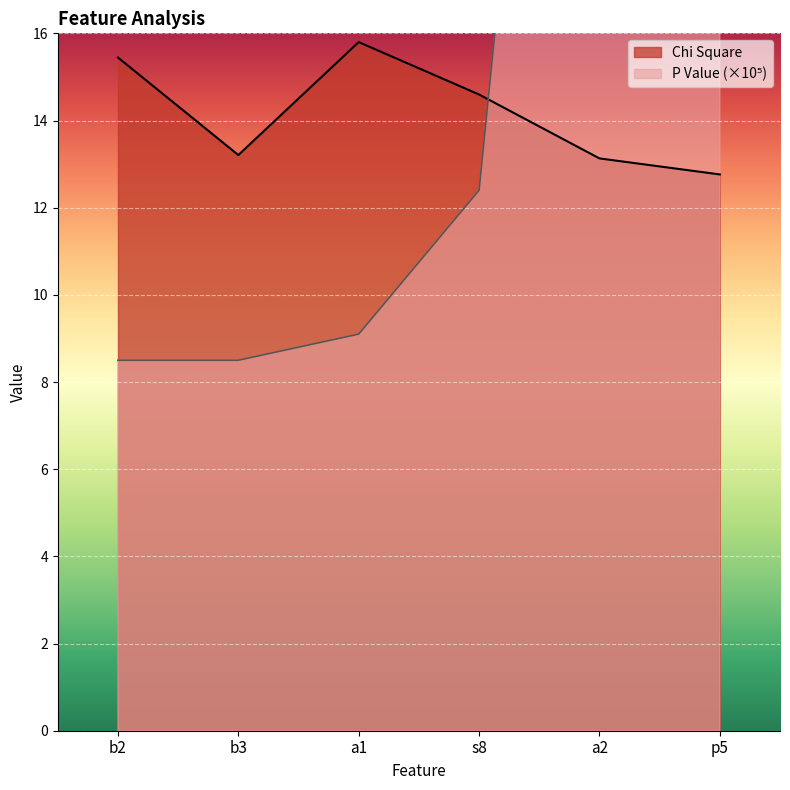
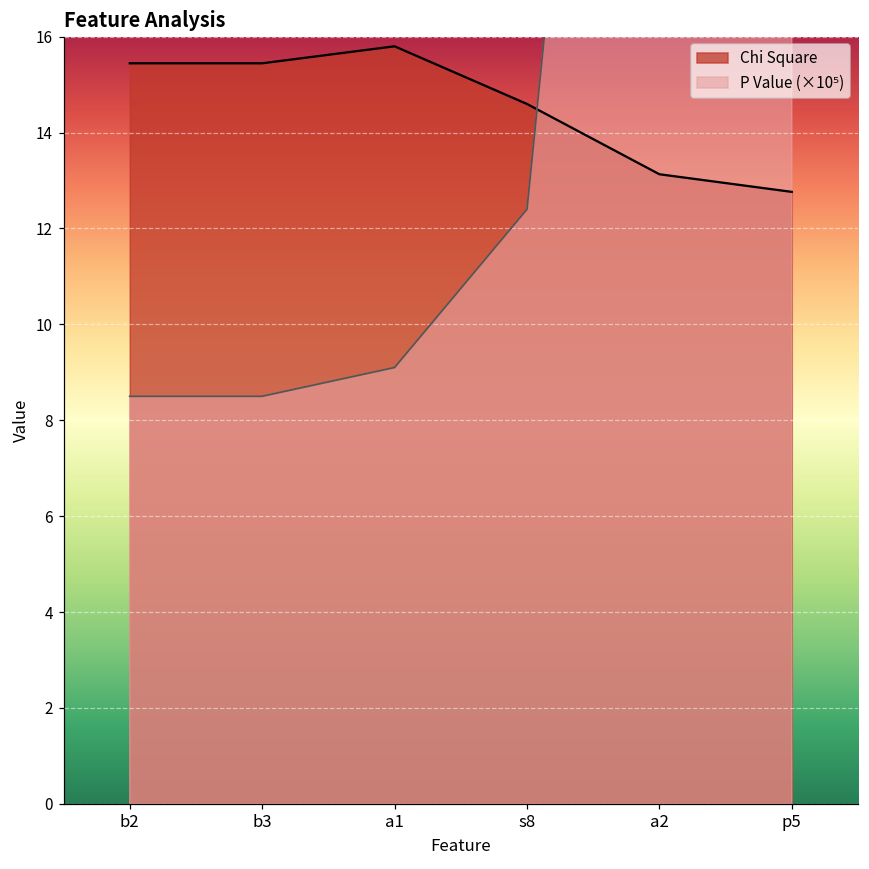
  {
    "Chi Square": {
      "b2": 15.4,
-     "b3": 13.2,
+     "b3": 15.4,
      "a1": 15.8,
      "s8": 14.6,
      "a2": 13.1,
      "p5": 12.8
    },
    "P Value (×10⁵)": {
      "b2": 8.5,
      "b3": 8.5,
      "a1": 9.1,
      "s8": 12.4
    }
  }
